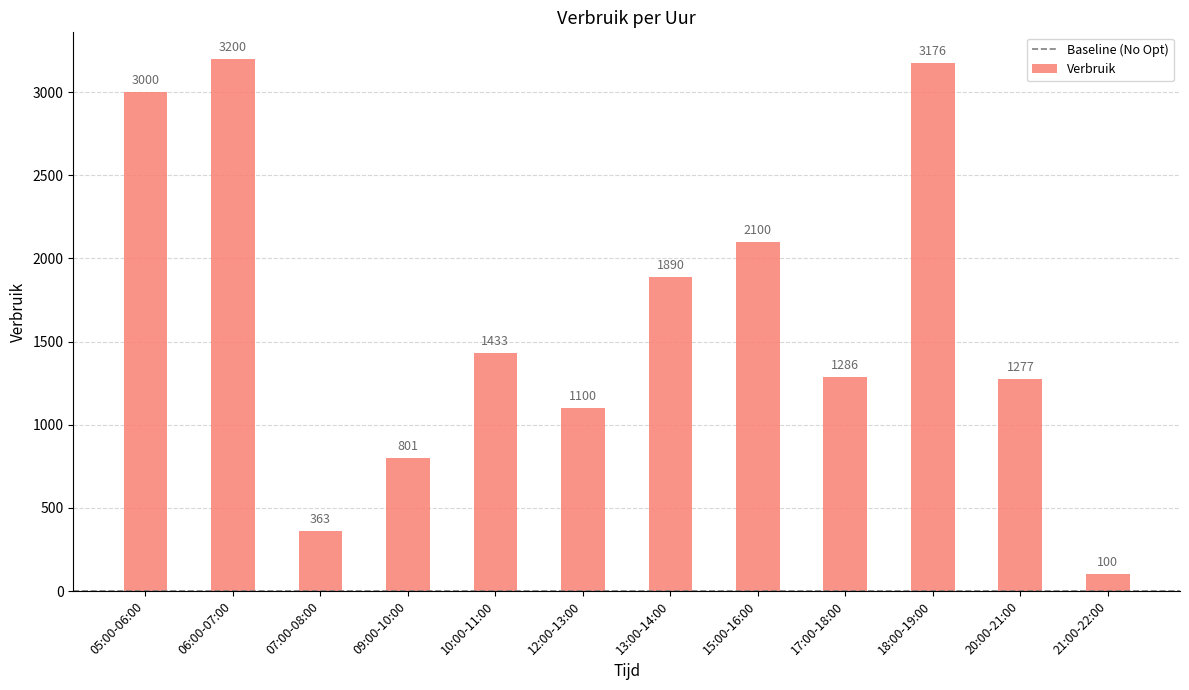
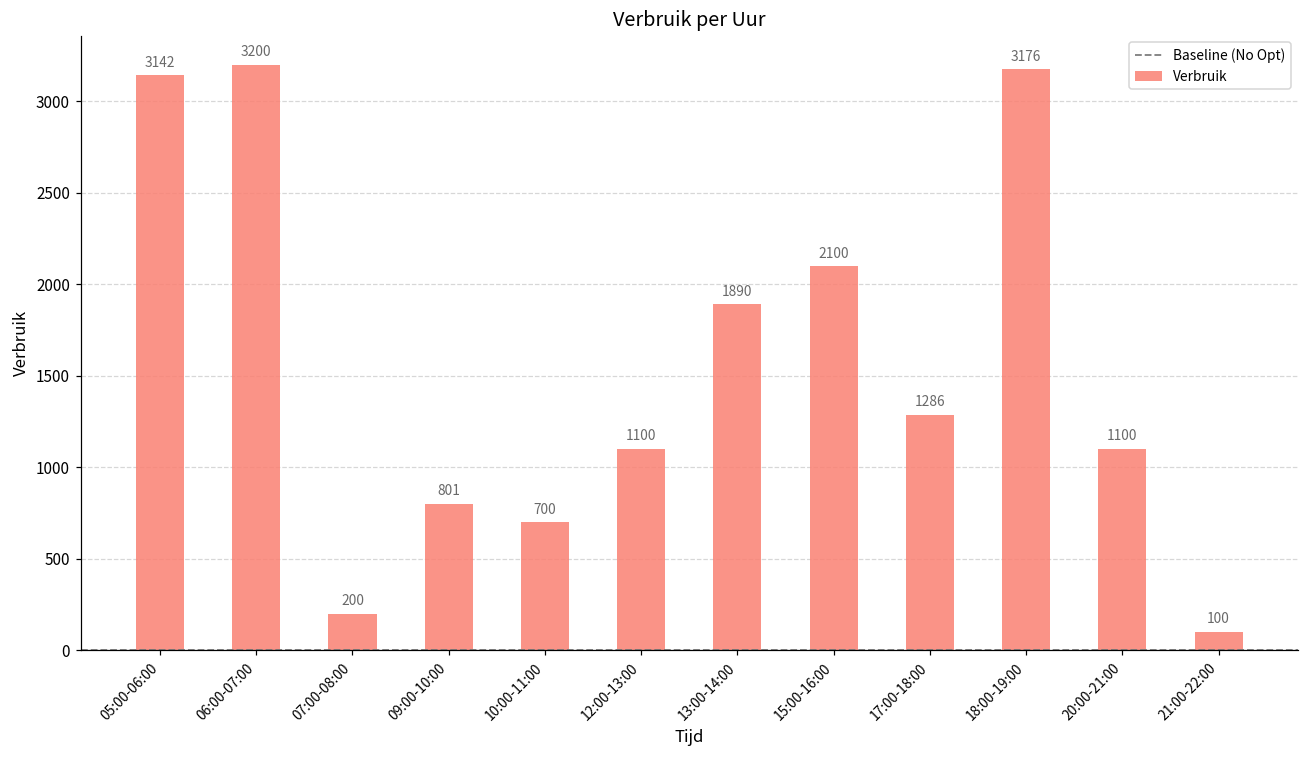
  {
-   "05:00-06:00": 3000,
+   "05:00-06:00": 3142,
    "06:00-07:00": 3200,
-   "07:00-08:00": 363,
+   "07:00-08:00": 200,
    "09:00-10:00": 801,
-   "10:00-11:00": 1433,
+   "10:00-11:00": 700,
    "12:00-13:00": 1100,
    "13:00-14:00": 1890,
    "15:00-16:00": 2100,
    "17:00-18:00": 1286,
    "18:00-19:00": 3176,
-   "20:00-21:00": 1277,
+   "20:00-21:00": 1100,
    "21:00-22:00": 100
  }
